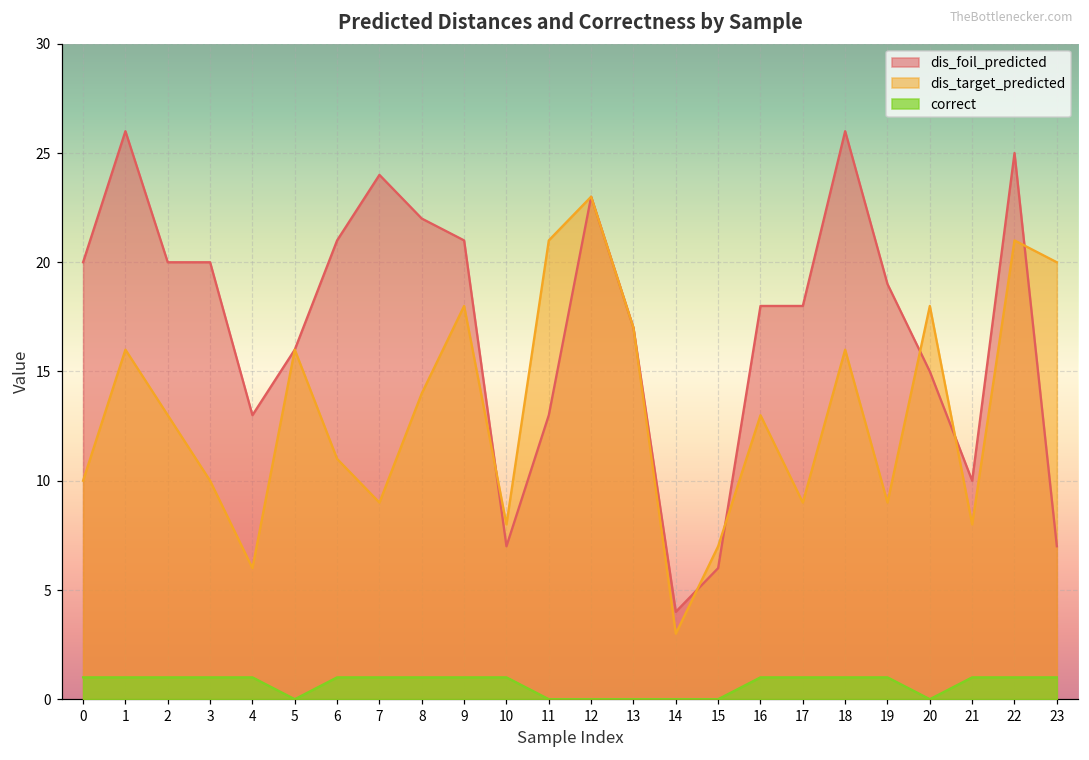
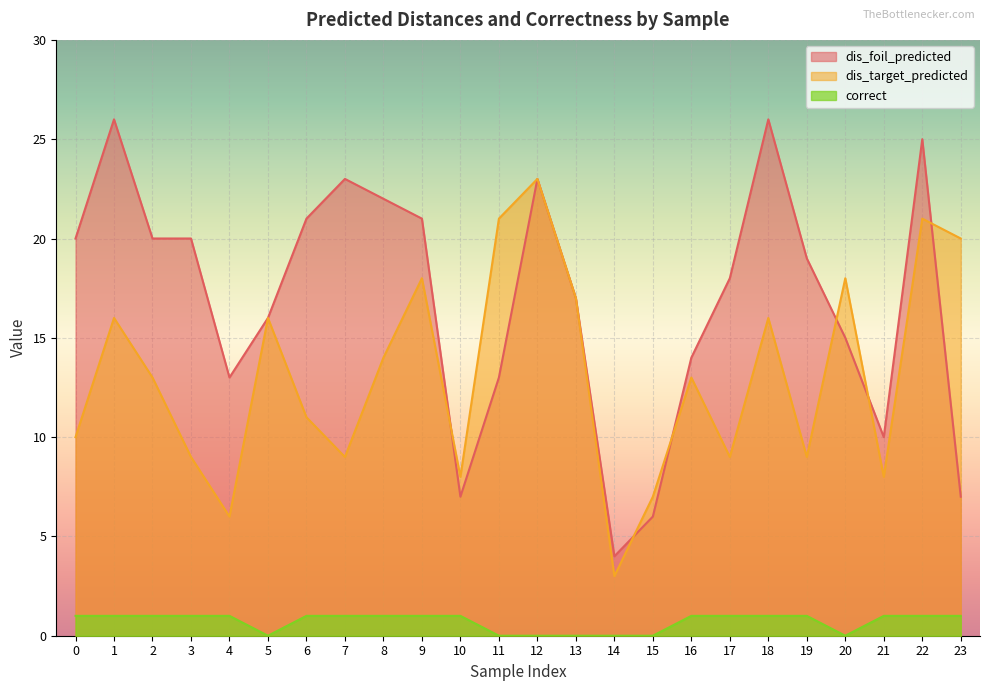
  {
    "dis_foil_predicted": {
      "0": 20,
      "1": 26,
      "2": 20,
      "3": 20,
      "4": 13,
      "6": 21,
-     "7": 24,
+     "7": 23,
      "8": 22,
      "9": 21,
      "10": 7,
      "11": 13,
      "14": 4,
      "15": 6,
-     "16": 18,
+     "16": 14,
      "17": 18,
      "18": 26,
      "19": 19,
      "20": 15,
      "21": 10,
      "22": 25,
      "23": 7
    },
    "dis_target_predicted": {
      "0": 10,
      "1": 16,
      "2": 13,
-     "3": 10,
+     "3": 9,
      "4": 6,
      "6": 11,
      "7": 9,
      "8": 14,
      "9": 18,
      "10": 8,
      "11": 21,
      "14": 3,
      "15": 7,
      "16": 13,
      "17": 9,
      "18": 16,
      "19": 9,
      "20": 18,
      "21": 8,
      "22": 21,
      "23": 20
    },
    "correct": {
      "0": 1,
      "1": 1,
      "2": 1,
      "3": 1,
      "4": 1,
      "5": 0,
      "6": 1,
      "7": 1,
      "8": 1,
      "9": 1,
      "10": 1,
      "11": 0,
      "12": 0,
      "13": 0,
      "14": 0,
      "15": 0,
      "16": 1,
      "17": 1,
      "18": 1,
      "19": 1,
      "20": 0,
      "21": 1,
      "22": 1,
      "23": 1
    }
  }
